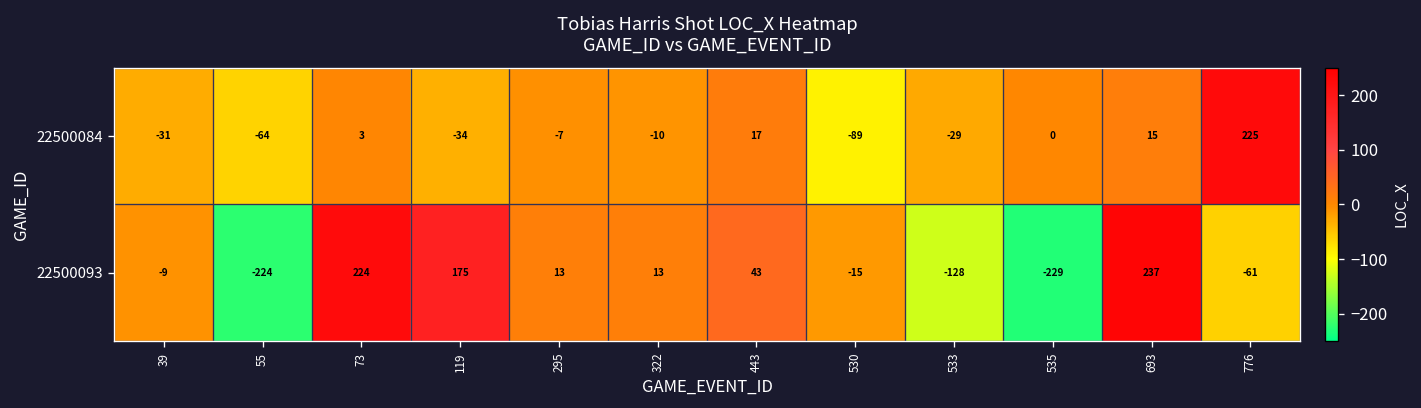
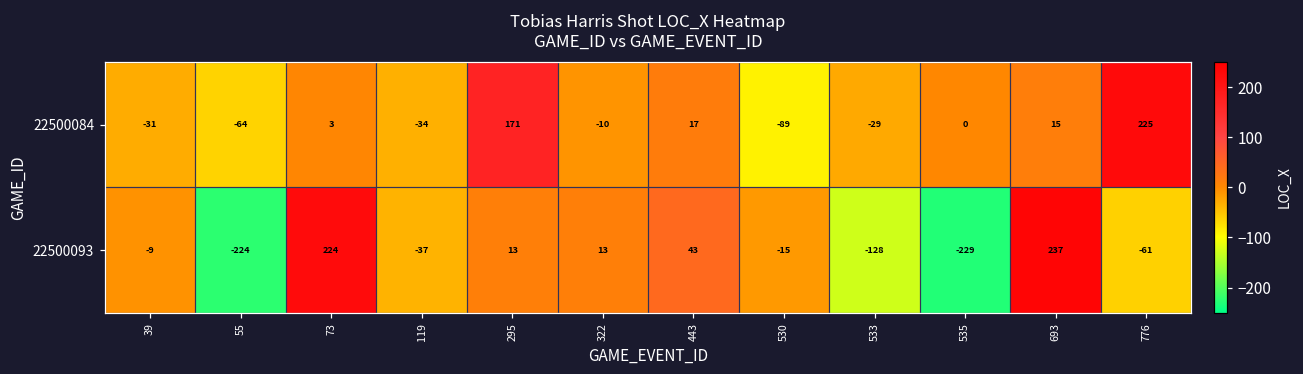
  {
    "22500084": {
      "39": -31,
      "55": -64,
      "73": 3,
      "119": -34,
-     "295": -7,
+     "295": 171,
      "322": -10,
      "443": 17,
      "530": -89,
      "533": -29,
      "535": 0,
      "693": 15,
      "776": 225
    },
    "22500093": {
      "39": -9,
      "55": -224,
      "73": 224,
-     "119": 175,
+     "119": -37,
      "295": 13,
      "322": 13,
      "443": 43,
      "530": -15,
      "533": -128,
      "535": -229,
      "693": 237,
      "776": -61
    }
  }
